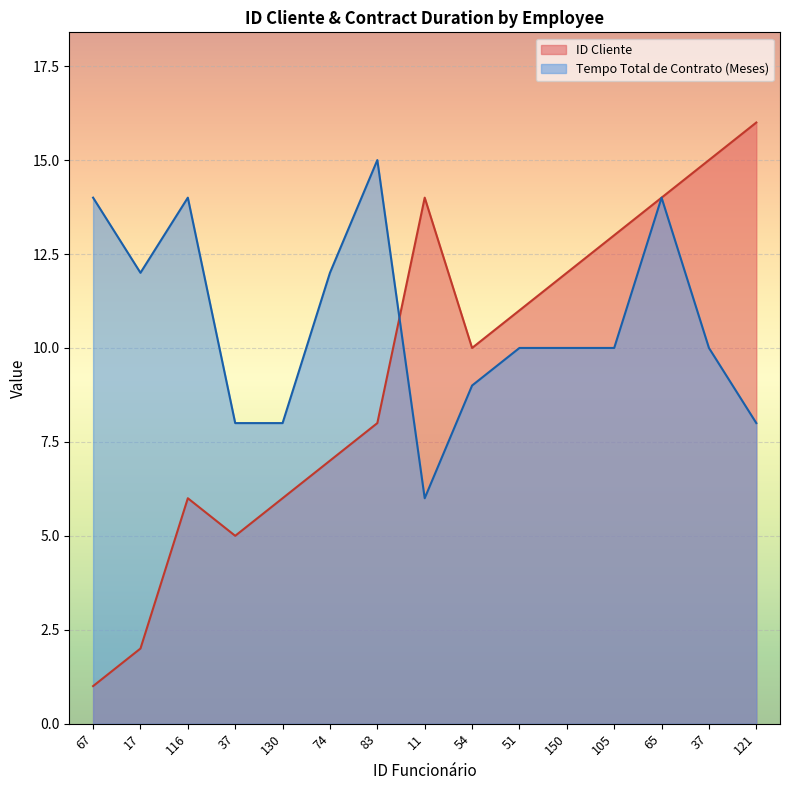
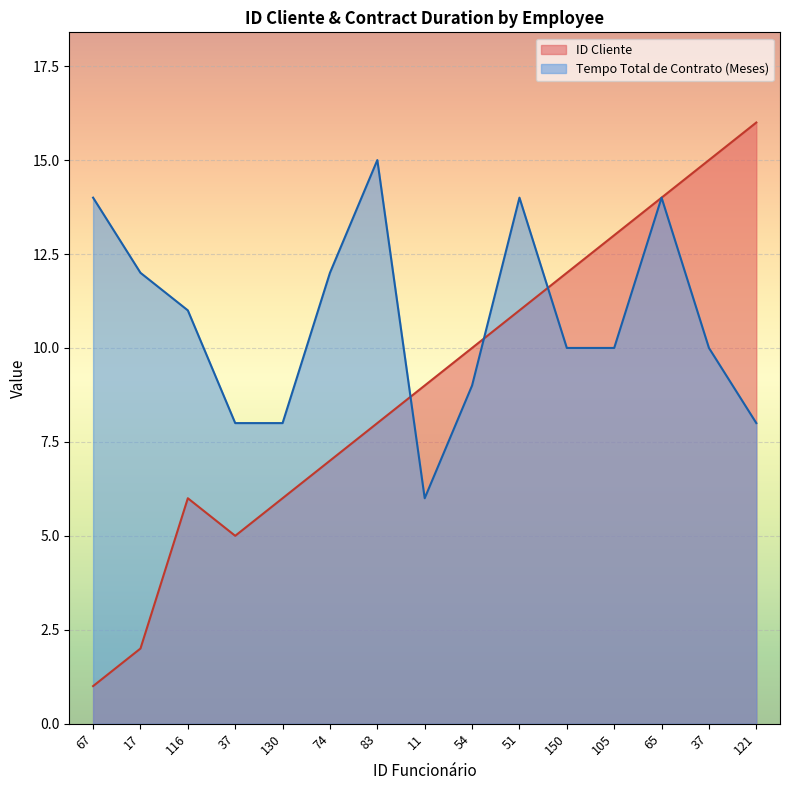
  {
    "ID Cliente": {
      "67": 1,
      "17": 2,
      "116": 6,
      "130": 6,
      "74": 7,
      "83": 8,
-     "11": 14,
+     "11": 9,
      "54": 10,
      "51": 11,
      "150": 12,
      "105": 13,
      "121": 16
    },
    "Tempo Total de Contrato (Meses)": {
      "67": 14,
      "17": 12,
-     "116": 14,
+     "116": 11,
      "130": 8,
      "74": 12,
      "83": 15,
      "11": 6,
      "54": 9,
-     "51": 10,
+     "51": 14,
      "150": 10,
      "105": 10,
      "121": 8
    }
  }
